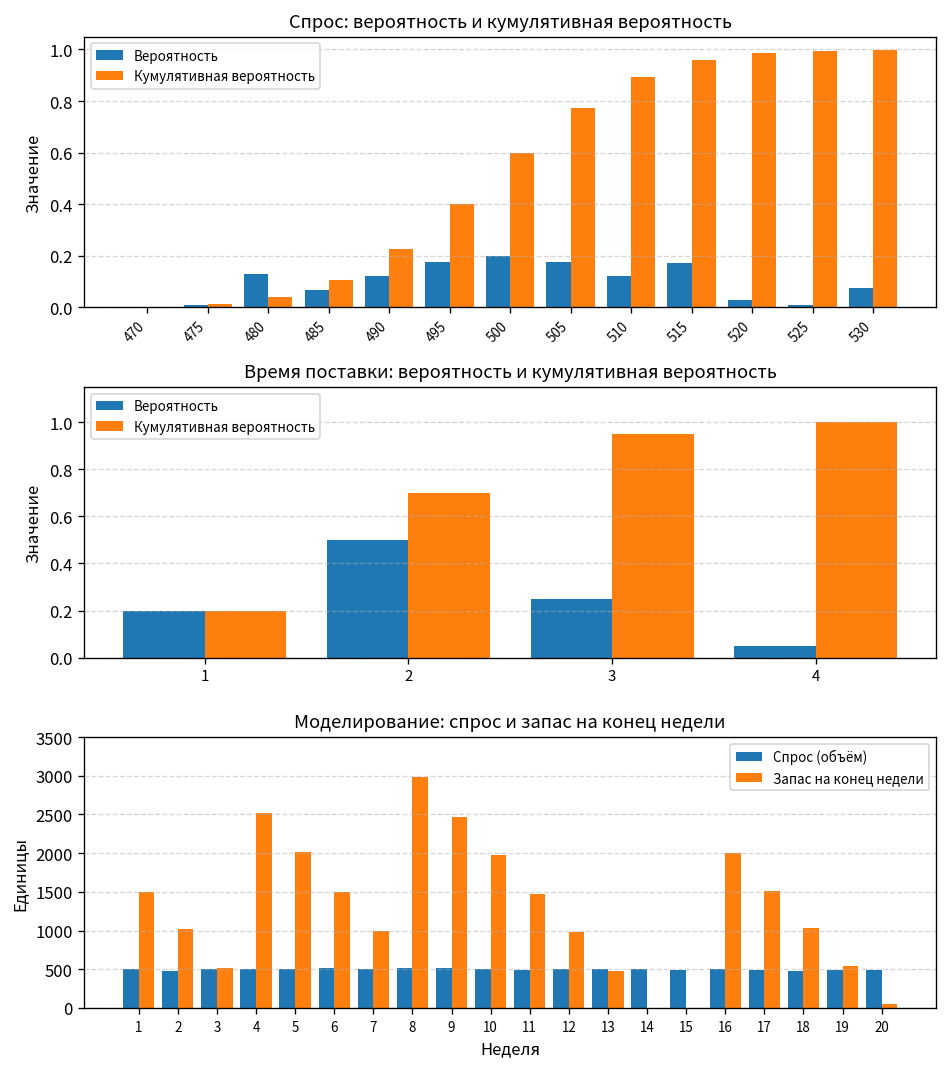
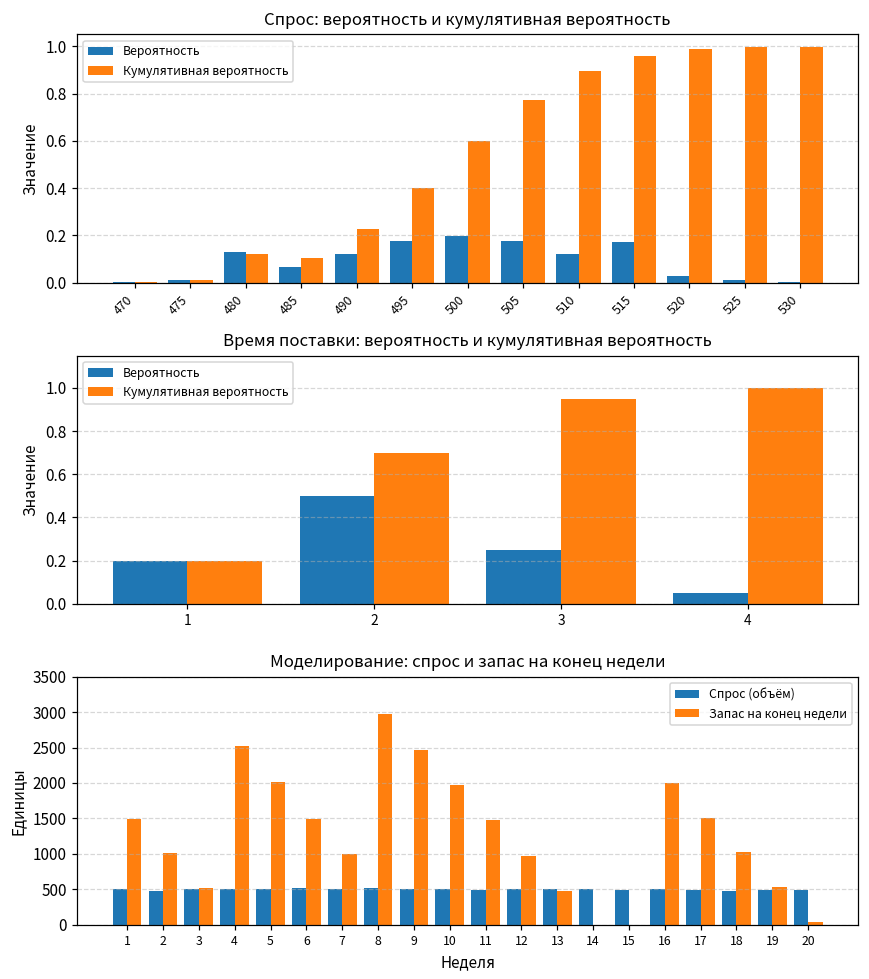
  {
    "Спрос: вероятность и кумулятивная вероятность": {
      "Вероятность": {
        "480": 0.13,
        "485": 0.07,
        "490": 0.12,
        "495": 0.17,
        "500": 0.20,
        "505": 0.17,
        "510": 0.12,
        "515": 0.17,
        "520": 0.03,
-       "530": 0.07
+       "530": 0.00
      },
      "Кумулятивная вероятность": {
-       "480": 0.04,
+       "480": 0.12,
        "485": 0.10,
        "490": 0.23,
        "495": 0.40,
        "500": 0.60,
        "505": 0.77,
        "510": 0.89,
        "515": 0.96,
        "520": 0.99,
        "525": 1.00,
        "530": 1.00
      }
    },
    "Время поставки: вероятность и кумулятивная вероятность": {
      "Вероятность": {
        "1": 0.20,
        "2": 0.50,
        "3": 0.25,
        "4": 0.05
      },
      "Кумулятивная вероятность": {
        "1": 0.20,
        "2": 0.70,
        "3": 0.95,
        "4": 1.00
      }
    },
    "Моделирование: спрос и запас на конец недели": {
      "Спрос (объём)": {
        "1": 500,
        "2": 500,
        "3": 500,
        "4": 500,
        "5": 500,
        "6": 500,
        "7": 500,
        "8": 500,
        "9": 500,
        "10": 500,
        "11": 500,
        "12": 500,
        "13": 500,
        "14": 500,
        "15": 500,
        "16": 500,
        "17": 500,
        "18": 500,
        "19": 500,
        "20": 500
      },
      "Запас на конец недели": {
        "1": 1500,
        "2": 1000,
        "3": 500,
        "4": 2500,
        "5": 2000,
        "6": 1500,
        "7": 1000,
        "8": 3000,
        "9": 2500,
        "10": 2000,
        "11": 1500,
        "12": 1000,
        "13": 500,
        "14": 0,
        "15": 0,
        "16": 2000,
        "17": 1500,
        "18": 1000,
        "19": 500,
        "20": 0
      }
    }
  }
